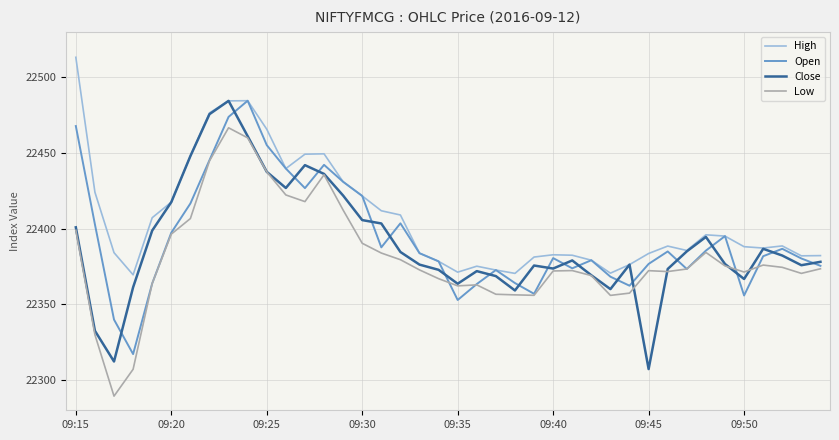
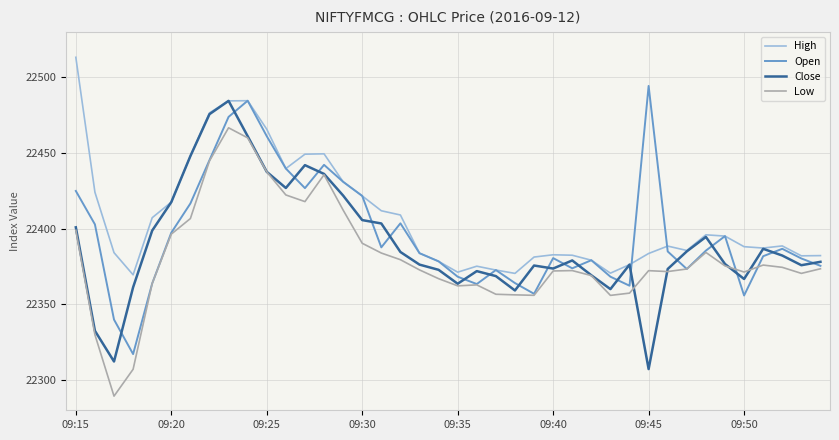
  {
    "Open": {
-     "09:15": 22468,
-     "09:25": 22455,
-     "09:35": 22353,
+     "09:15": 22425,
+     "09:25": 22461,
+     "09:35": 22368,
      "09:40": 22381,
-     "09:45": 22377,
+     "09:45": 22494,
      "09:50": 22356
    },
    "Close": {
      "09:15": 22401,
      "09:30": 22406,
      "09:45": 22307,
      "09:50": 22367
    }
  }
